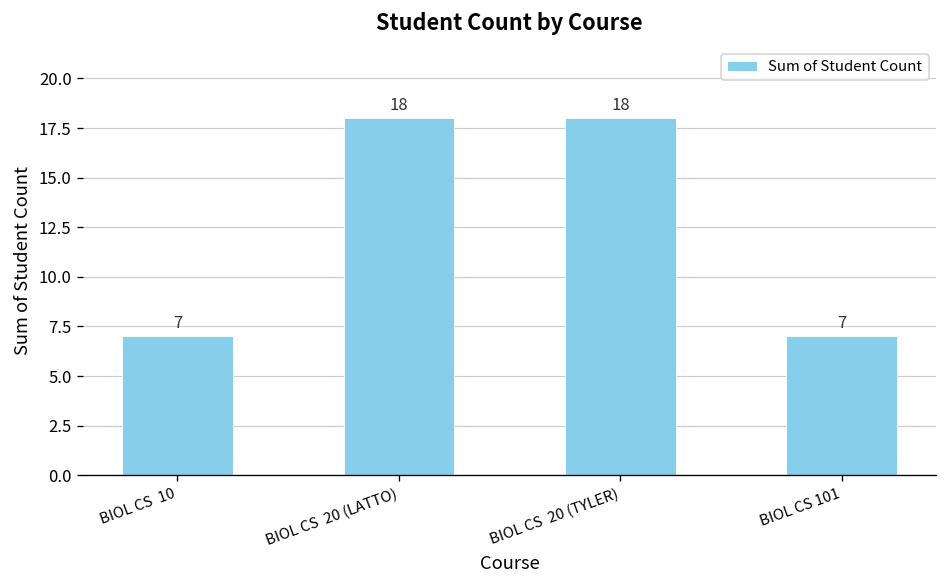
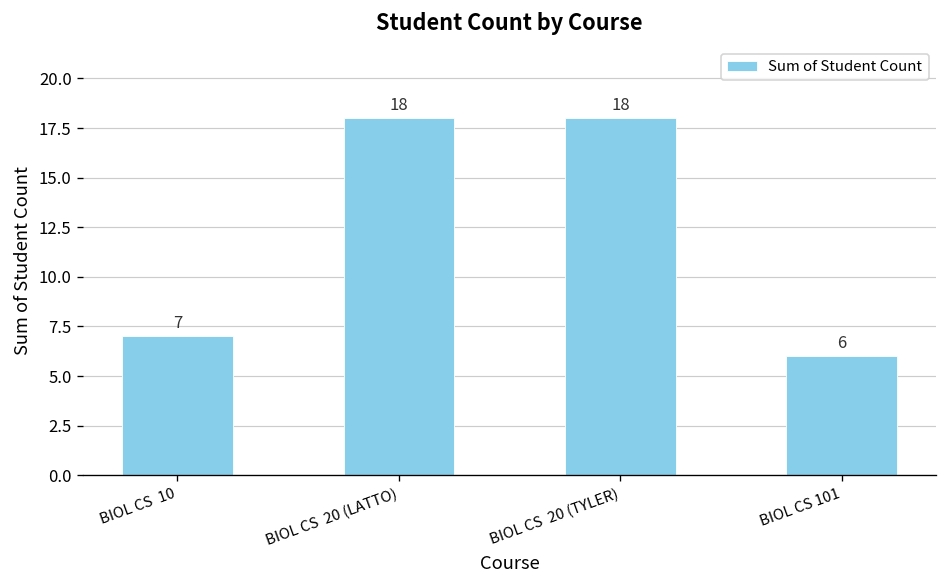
  {
    "BIOL CS 10": 7,
    "BIOL CS 20 (LATTO)": 18,
    "BIOL CS 20 (TYLER)": 18,
-   "BIOL CS 101": 7
+   "BIOL CS 101": 6
  }
